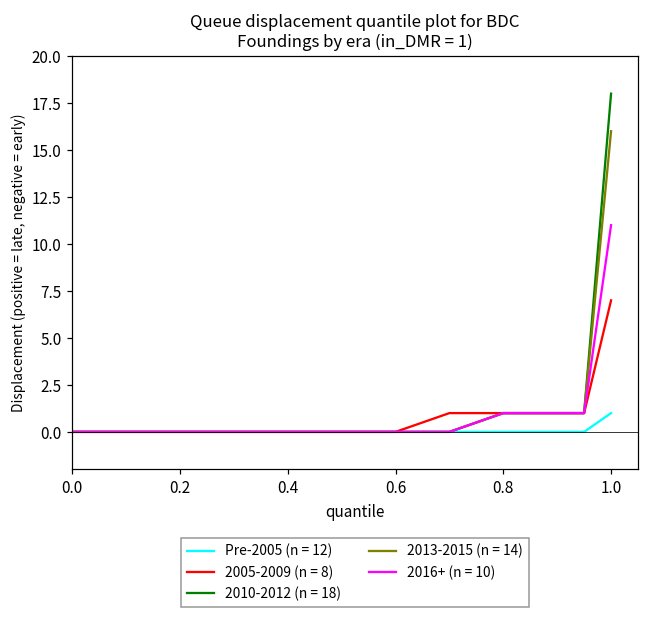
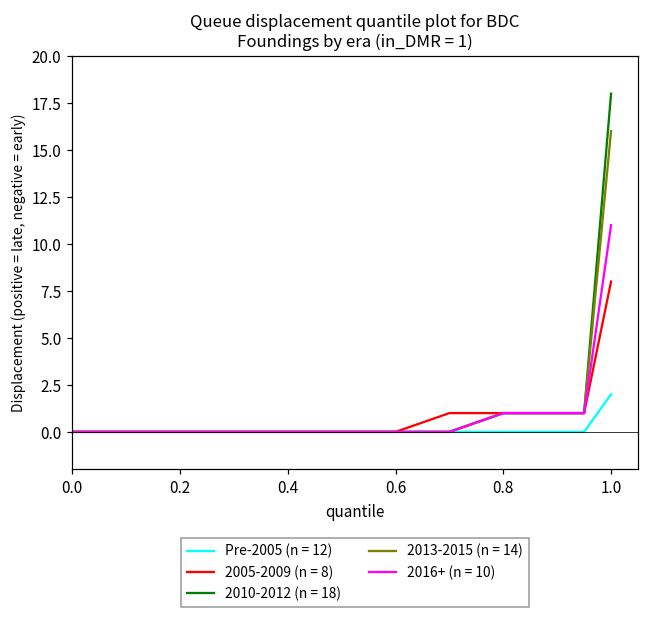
  {
    "Pre-2005 (n = 12)": {
      "0.8": 0,
-     "1.0": 1
+     "1.0": 2
    },
    "2005-2009 (n = 8)": {
-     "1.0": 7
+     "1.0": 8
    },
    "2010-2012 (n = 18)": {
      "1.0": 18
    },
    "2013-2015 (n = 14)": {
      "1.0": 16
    },
    "2016+ (n = 10)": {
      "1.0": 11
    }
  }
